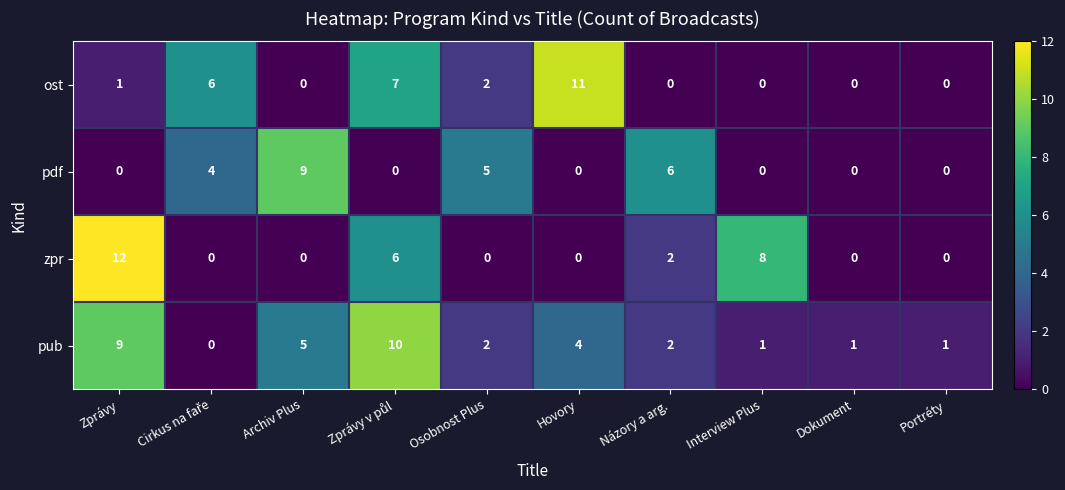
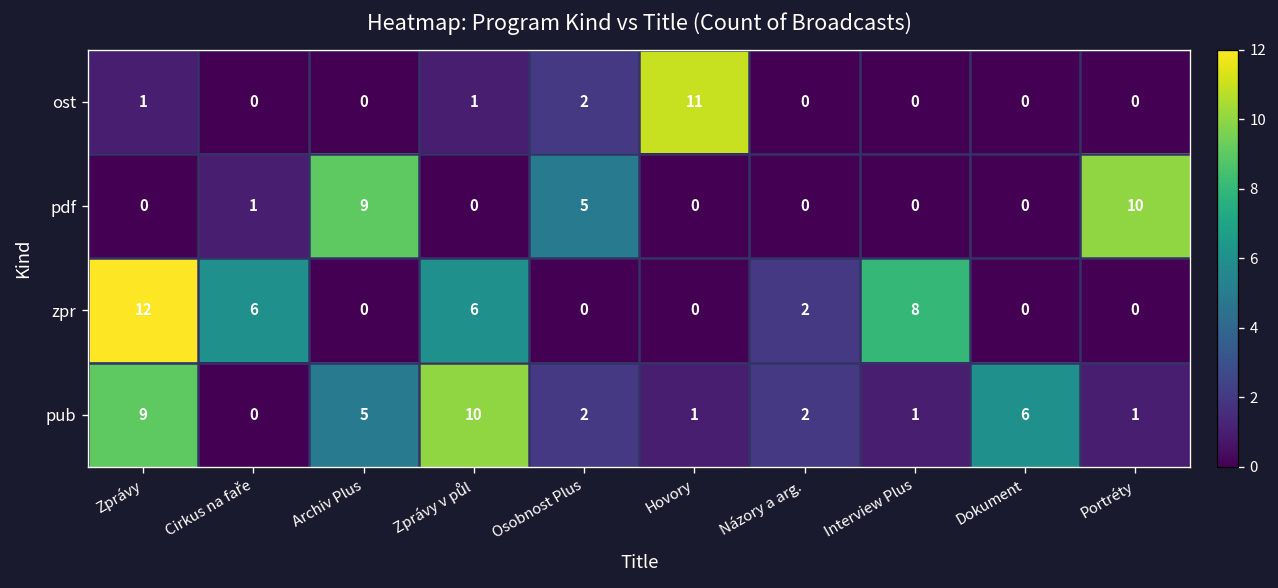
  {
    "ost": {
      "Zprávy": 1,
-     "Cirkus na faře": 6,
+     "Cirkus na faře": 0,
      "Archiv Plus": 0,
-     "Zprávy v půl": 7,
+     "Zprávy v půl": 1,
      "Osobnost Plus": 2,
      "Hovory": 11,
      "Názory a arg.": 0,
      "Interview Plus": 0,
      "Dokument": 0,
      "Portréty": 0
    },
    "pdf": {
      "Zprávy": 0,
-     "Cirkus na faře": 4,
+     "Cirkus na faře": 1,
      "Archiv Plus": 9,
      "Zprávy v půl": 0,
      "Osobnost Plus": 5,
      "Hovory": 0,
-     "Názory a arg.": 6,
+     "Názory a arg.": 0,
      "Interview Plus": 0,
      "Dokument": 0,
-     "Portréty": 0
+     "Portréty": 10
    },
    "zpr": {
      "Zprávy": 12,
-     "Cirkus na faře": 0,
+     "Cirkus na faře": 6,
      "Archiv Plus": 0,
      "Zprávy v půl": 6,
      "Osobnost Plus": 0,
      "Hovory": 0,
      "Názory a arg.": 2,
      "Interview Plus": 8,
      "Dokument": 0,
      "Portréty": 0
    },
    "pub": {
      "Zprávy": 9,
      "Cirkus na faře": 0,
      "Archiv Plus": 5,
      "Zprávy v půl": 10,
      "Osobnost Plus": 2,
-     "Hovory": 4,
+     "Hovory": 1,
      "Názory a arg.": 2,
      "Interview Plus": 1,
-     "Dokument": 1,
+     "Dokument": 6,
      "Portréty": 1
    }
  }
